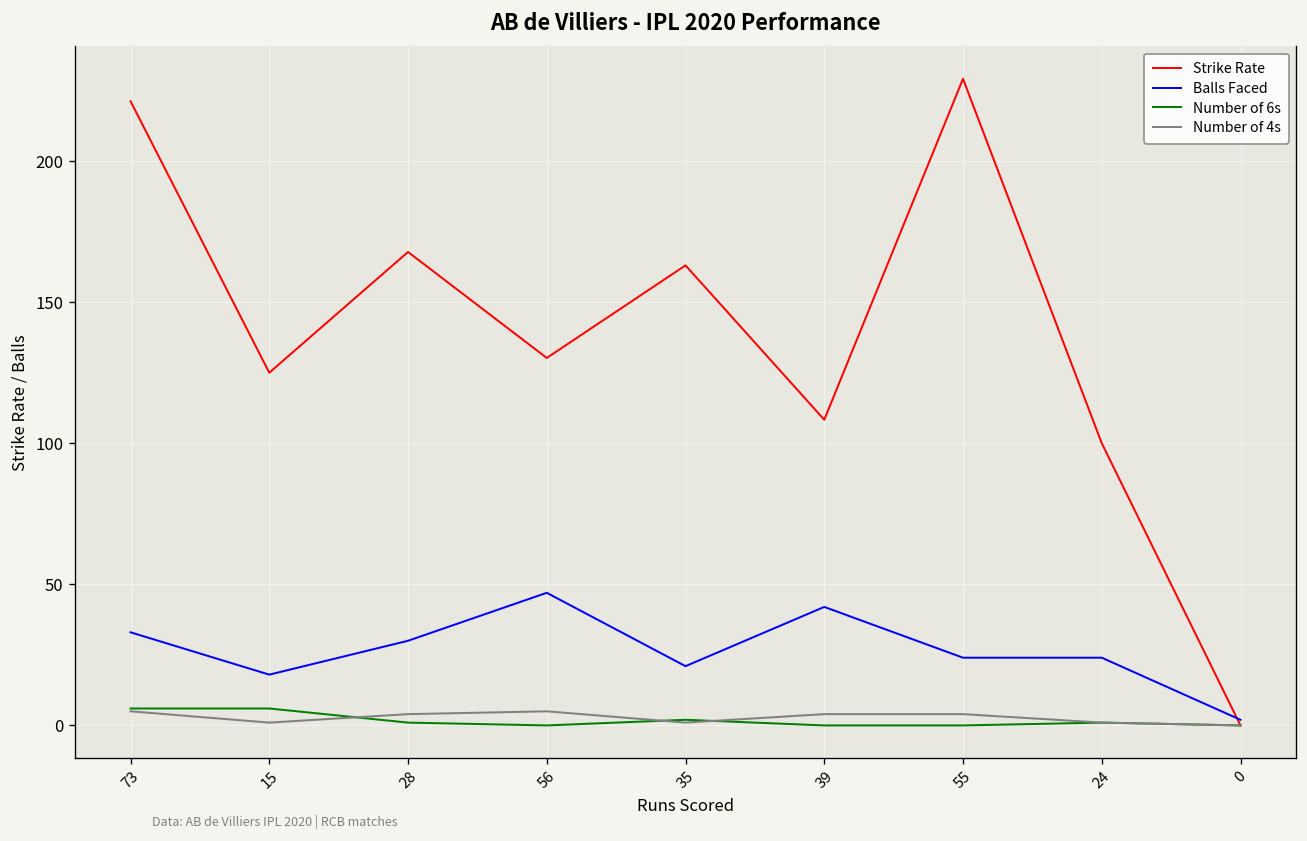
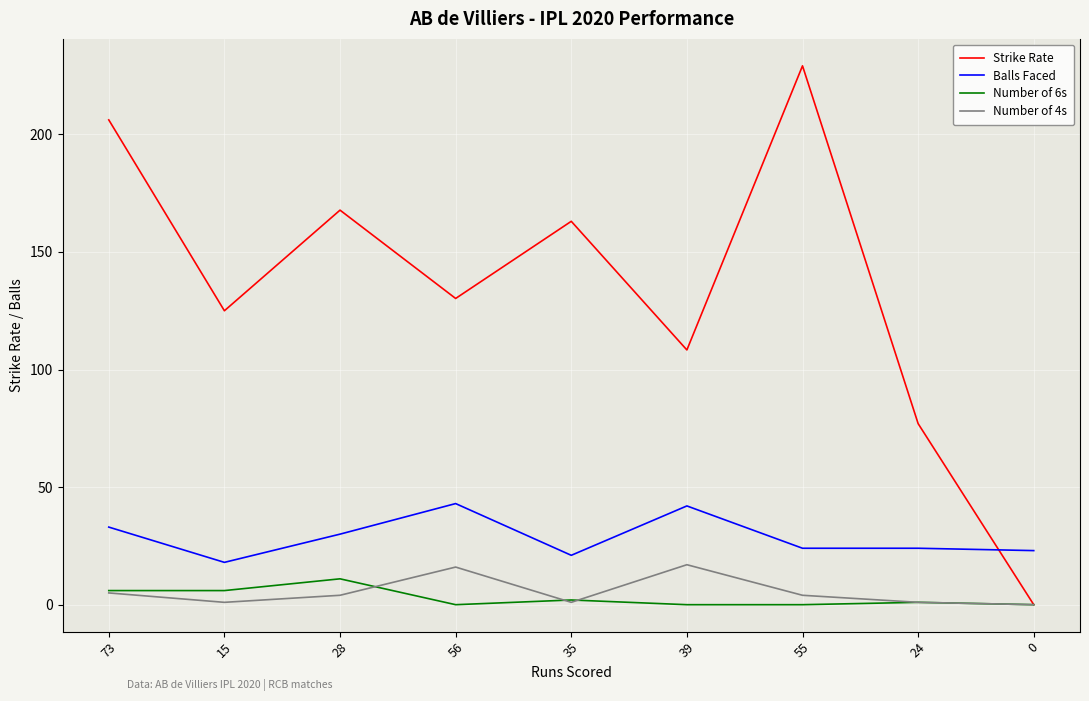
  {
    "Strike Rate": {
-     "73": 221,
+     "73": 206,
      "15": 125,
      "28": 168,
      "56": 130,
      "35": 163,
      "39": 108,
      "55": 229,
-     "24": 100
+     "24": 77
    },
    "Balls Faced": {
      "73": 33,
      "15": 18,
      "28": 30,
-     "56": 47,
+     "56": 43,
      "35": 21,
      "39": 42,
      "55": 24,
      "24": 24,
-     "0": 2
+     "0": 23
    },
    "Number of 6s": {
      "15": 6,
-     "28": 1,
+     "28": 11,
      "56": 0,
      "39": 0,
      "55": 0
    },
    "Number of 4s": {
      "15": 1,
      "28": 4,
-     "56": 5,
-     "39": 4,
+     "56": 16,
+     "39": 17,
      "55": 4
    }
  }
